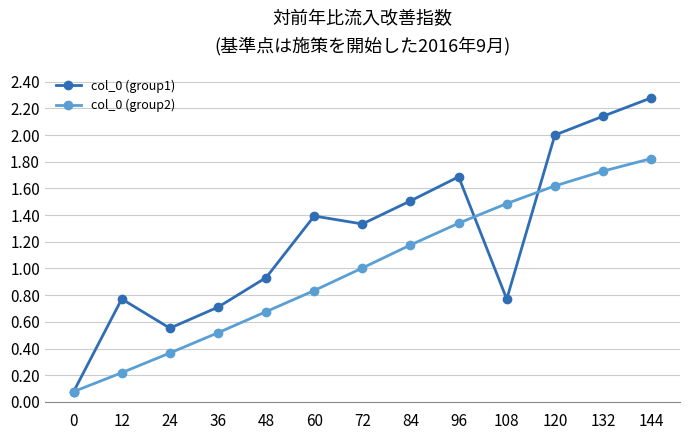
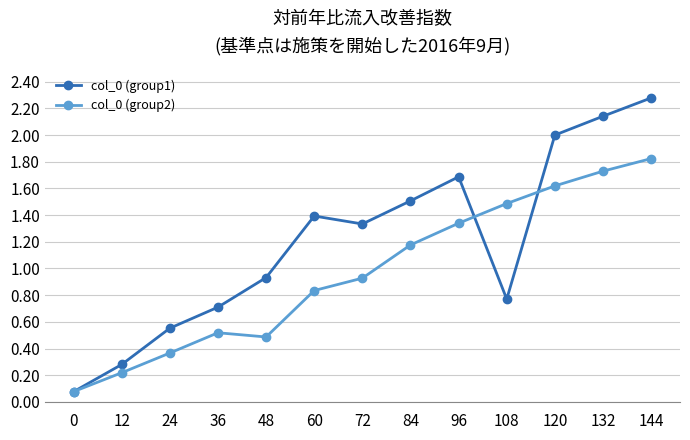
  {
    "col_0 (group1)": {
-     "12": 0.77,
+     "12": 0.28,
      "24": 0.55,
      "36": 0.71,
      "48": 0.93,
      "60": 1.39,
      "72": 1.33,
      "84": 1.51,
      "96": 1.69,
      "108": 0.77,
      "120": 2.00,
      "132": 2.14,
      "144": 2.28
    },
    "col_0 (group2)": {
      "12": 0.22,
      "24": 0.37,
      "36": 0.52,
-     "48": 0.68,
+     "48": 0.49,
      "60": 0.83,
-     "72": 1.00,
+     "72": 0.93,
      "84": 1.18,
      "96": 1.34,
      "108": 1.49,
      "120": 1.62,
      "132": 1.73,
      "144": 1.82
    }
  }
